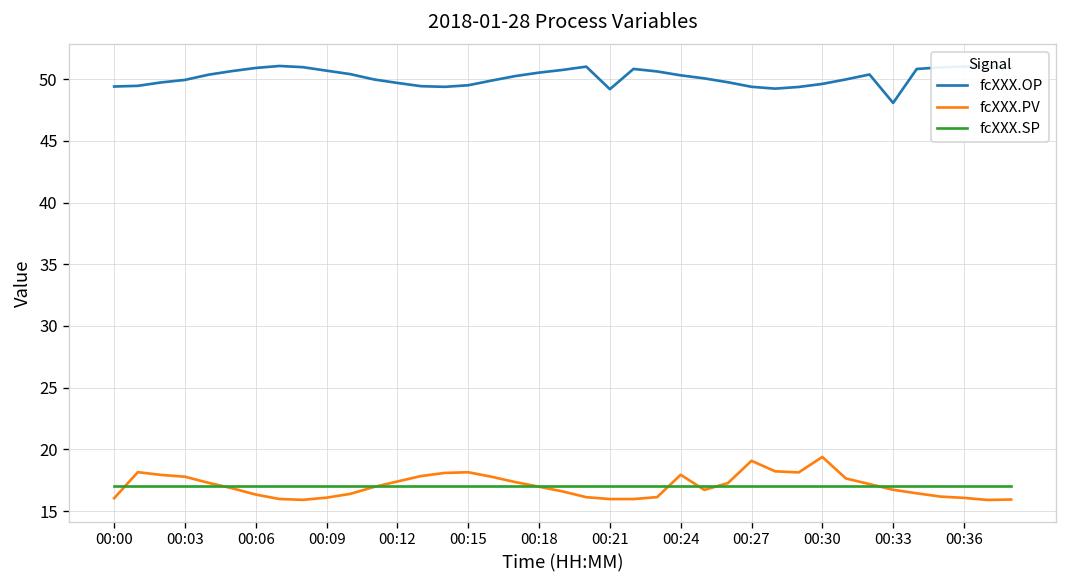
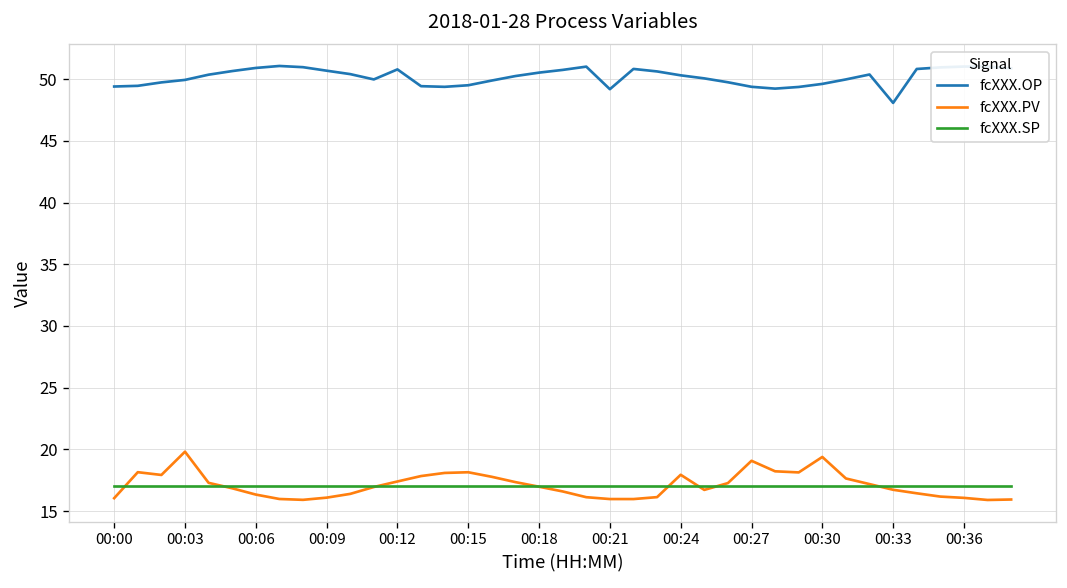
  {
    "fcXXX.OP": {
      "00:00": 49.4,
      "00:03": 49.9,
      "00:06": 50.9,
      "00:09": 50.7,
-     "00:12": 49.7,
+     "00:12": 50.8,
      "00:15": 49.5,
      "00:18": 50.5,
      "00:21": 49.2,
      "00:24": 50.3,
      "00:27": 49.4,
      "00:30": 49.6,
      "00:33": 48.1
    },
    "fcXXX.PV": {
      "00:00": 16.0,
-     "00:03": 17.8,
+     "00:03": 19.8,
      "00:06": 16.3,
      "00:09": 16.1,
      "00:12": 17.4,
      "00:15": 18.1,
      "00:21": 16.0,
      "00:24": 17.9,
      "00:27": 19.1,
      "00:30": 19.4,
      "00:33": 16.7,
      "00:36": 16.1
    },
    "fcXXX.SP": {
      "00:00": 17.0,
      "00:03": 17.0,
      "00:06": 17.0,
      "00:09": 17.0,
      "00:12": 17.0,
      "00:15": 17.0,
      "00:21": 17.0,
      "00:24": 17.0,
      "00:27": 17.0,
      "00:30": 17.0,
      "00:33": 17.0,
      "00:36": 17.0
    }
  }
